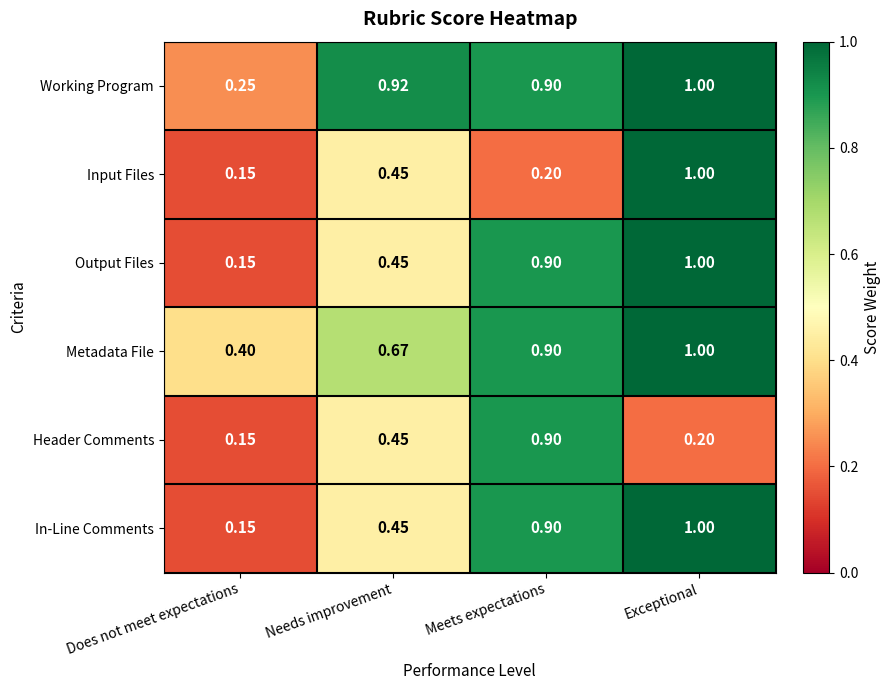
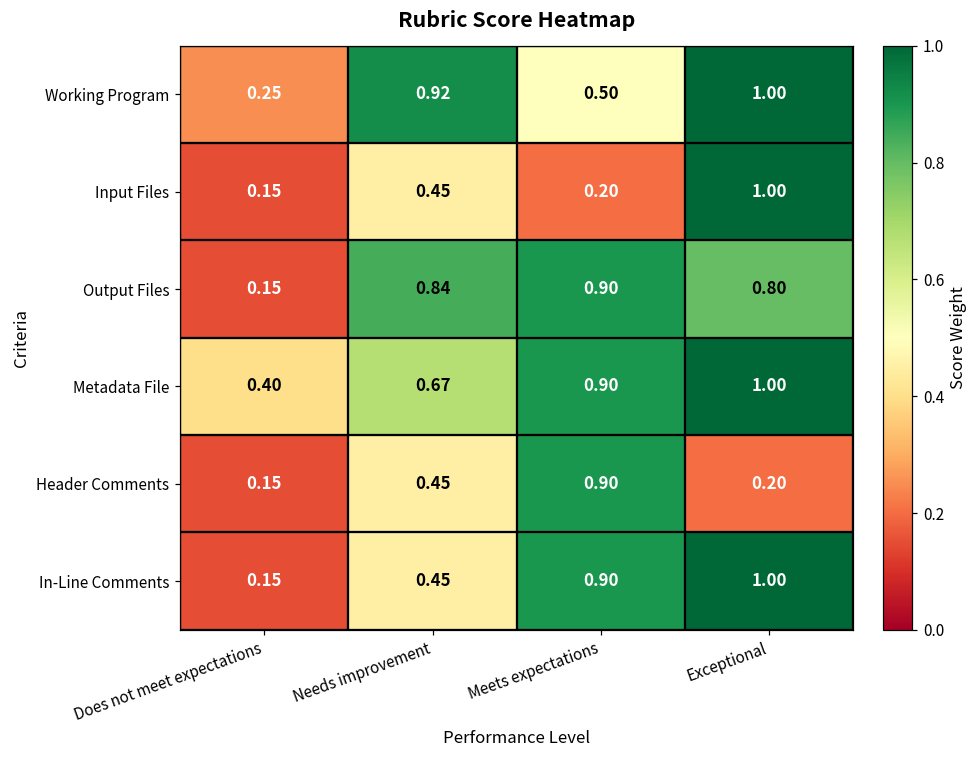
  {
    "Working Program": {
      "Does not meet expectations": 0.25,
      "Needs improvement": 0.92,
-     "Meets expectations": 0.90,
+     "Meets expectations": 0.50,
      "Exceptional": 1.00
    },
    "Input Files": {
      "Does not meet expectations": 0.15,
      "Needs improvement": 0.45,
      "Meets expectations": 0.20,
      "Exceptional": 1.00
    },
    "Output Files": {
      "Does not meet expectations": 0.15,
-     "Needs improvement": 0.45,
+     "Needs improvement": 0.84,
      "Meets expectations": 0.90,
-     "Exceptional": 1.00
+     "Exceptional": 0.80
    },
    "Metadata File": {
      "Does not meet expectations": 0.40,
      "Needs improvement": 0.67,
      "Meets expectations": 0.90,
      "Exceptional": 1.00
    },
    "Header Comments": {
      "Does not meet expectations": 0.15,
      "Needs improvement": 0.45,
      "Meets expectations": 0.90,
      "Exceptional": 0.20
    },
    "In-Line Comments": {
      "Does not meet expectations": 0.15,
      "Needs improvement": 0.45,
      "Meets expectations": 0.90,
      "Exceptional": 1.00
    }
  }
